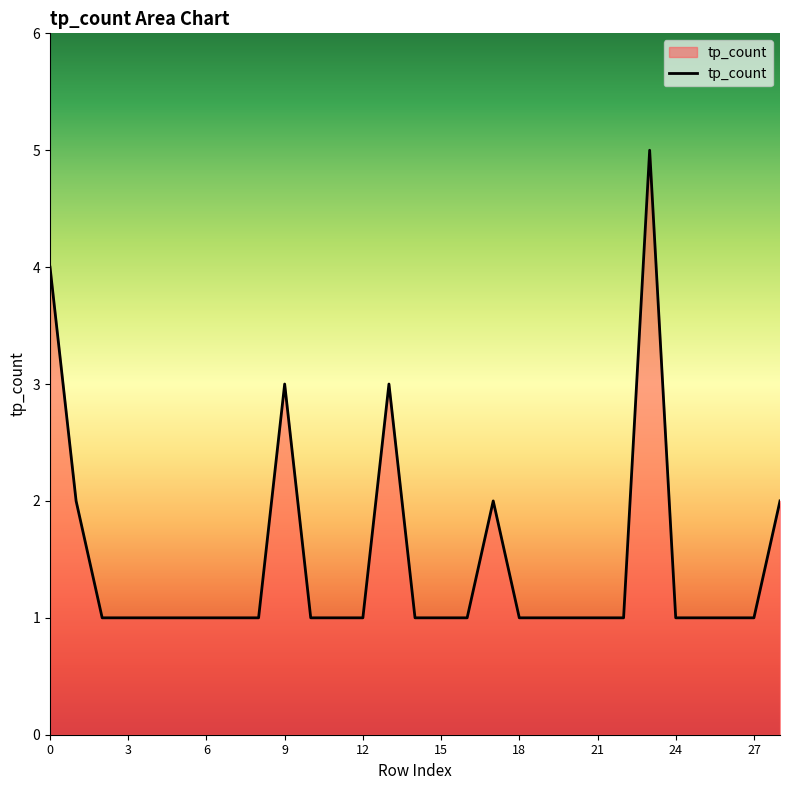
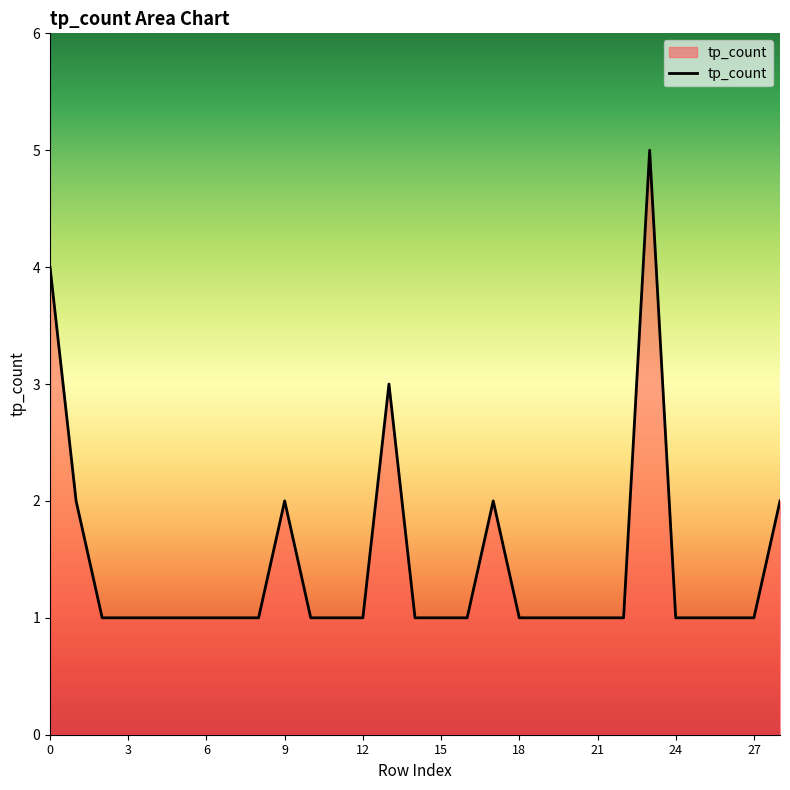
  {
    "0": 4,
    "3": 1,
    "6": 1,
-   "9": 3,
+   "9": 2,
    "12": 1,
    "15": 1,
    "18": 1,
    "21": 1,
    "24": 1,
    "27": 1
  }
